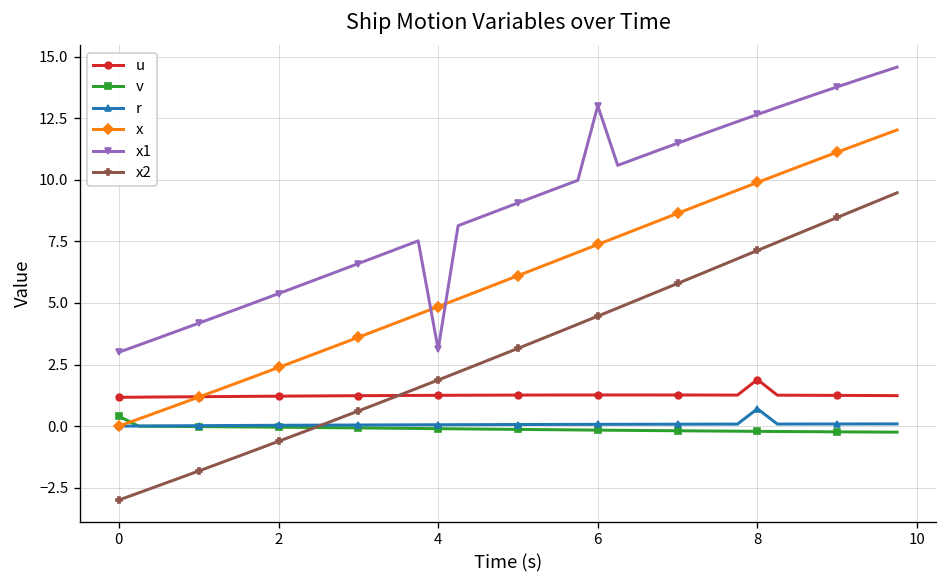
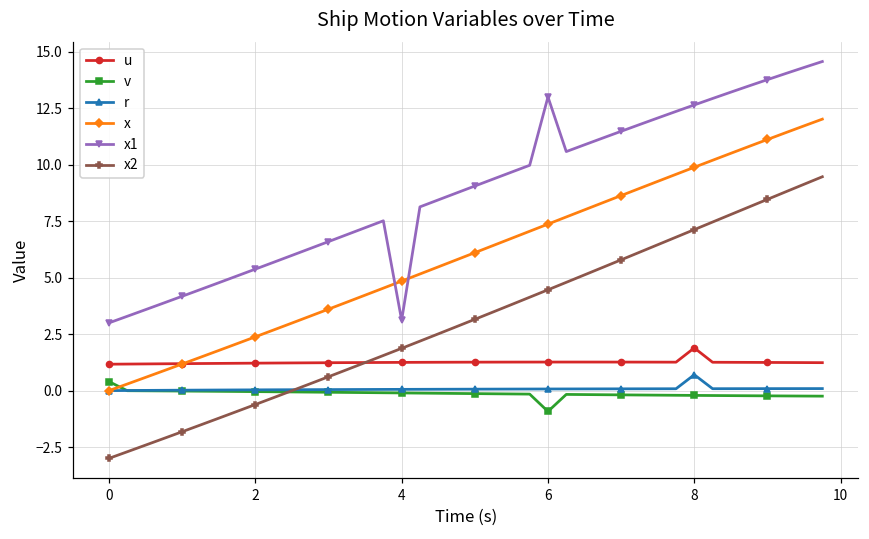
  {
    "u": {
      "0": 1.2,
      "2": 1.2,
      "4": 1.3,
      "6": 1.3,
      "8": 1.9
    },
    "v": {
      "0": 0.4,
      "4": -0.1,
-     "6": -0.2,
+     "6": -0.9,
      "8": -0.2
    },
    "r": {
      "4": 0.1,
      "6": 0.1,
      "8": 0.7
    },
    "x": {
      "2": 2.4,
      "4": 4.9,
      "6": 7.4,
      "8": 9.9
    },
    "x1": {
      "0": 3.0,
      "2": 5.4,
      "4": 3.1,
      "6": 13.0,
      "8": 12.7
    },
    "x2": {
      "0": -3.0,
      "2": -0.6,
      "4": 1.9,
      "6": 4.5,
      "8": 7.1
    }
  }
